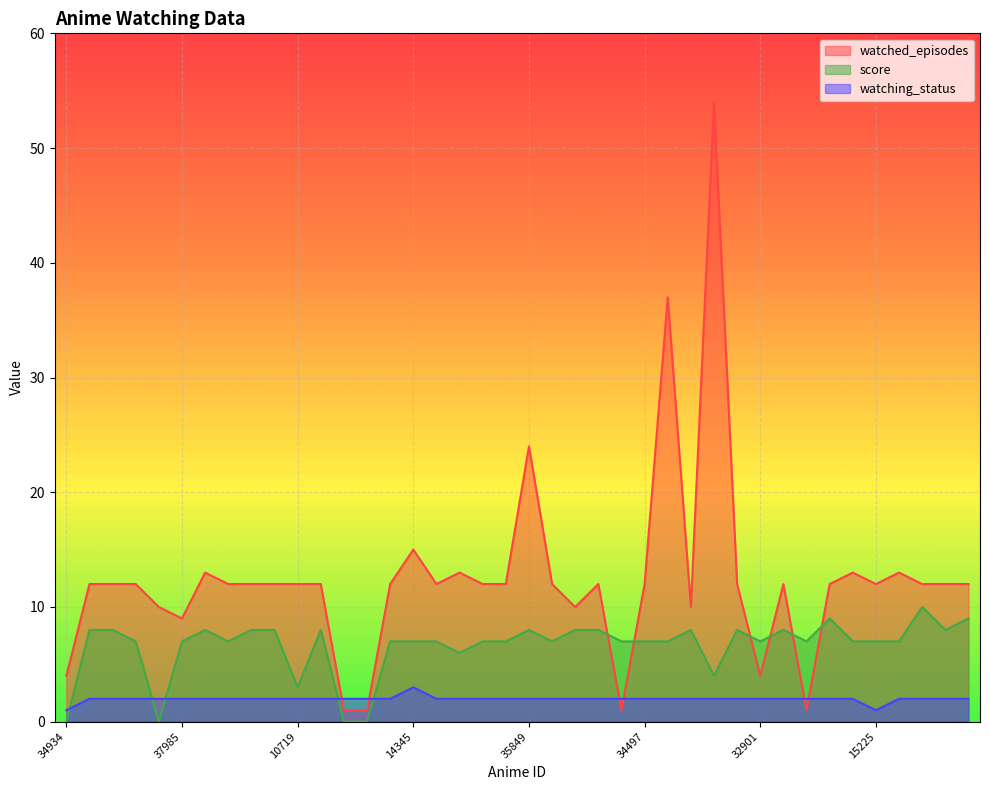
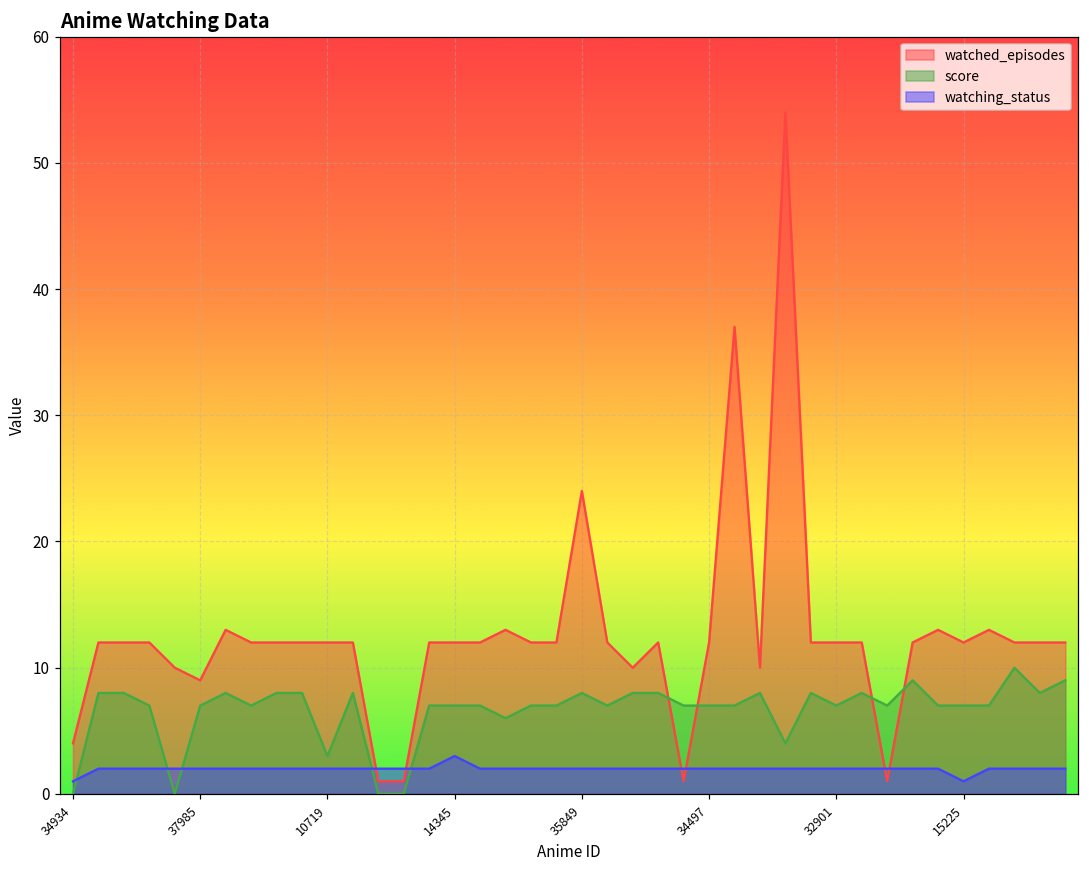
  {
    "watched_episodes": {
      "34934": 4,
      "37985": 9,
      "10719": 12,
-     "14345": 15,
+     "14345": 12,
      "35849": 24,
      "34497": 12,
-     "32901": 4,
+     "32901": 12,
      "15225": 12
    },
    "score": {
      "34934": 0,
      "37985": 7,
      "10719": 3,
      "14345": 7,
      "35849": 8,
      "34497": 7,
      "32901": 7,
      "15225": 7
    },
    "watching_status": {
      "34934": 1,
      "37985": 2,
      "10719": 2,
      "14345": 3,
      "35849": 2,
      "34497": 2,
      "32901": 2,
      "15225": 1
    }
  }
